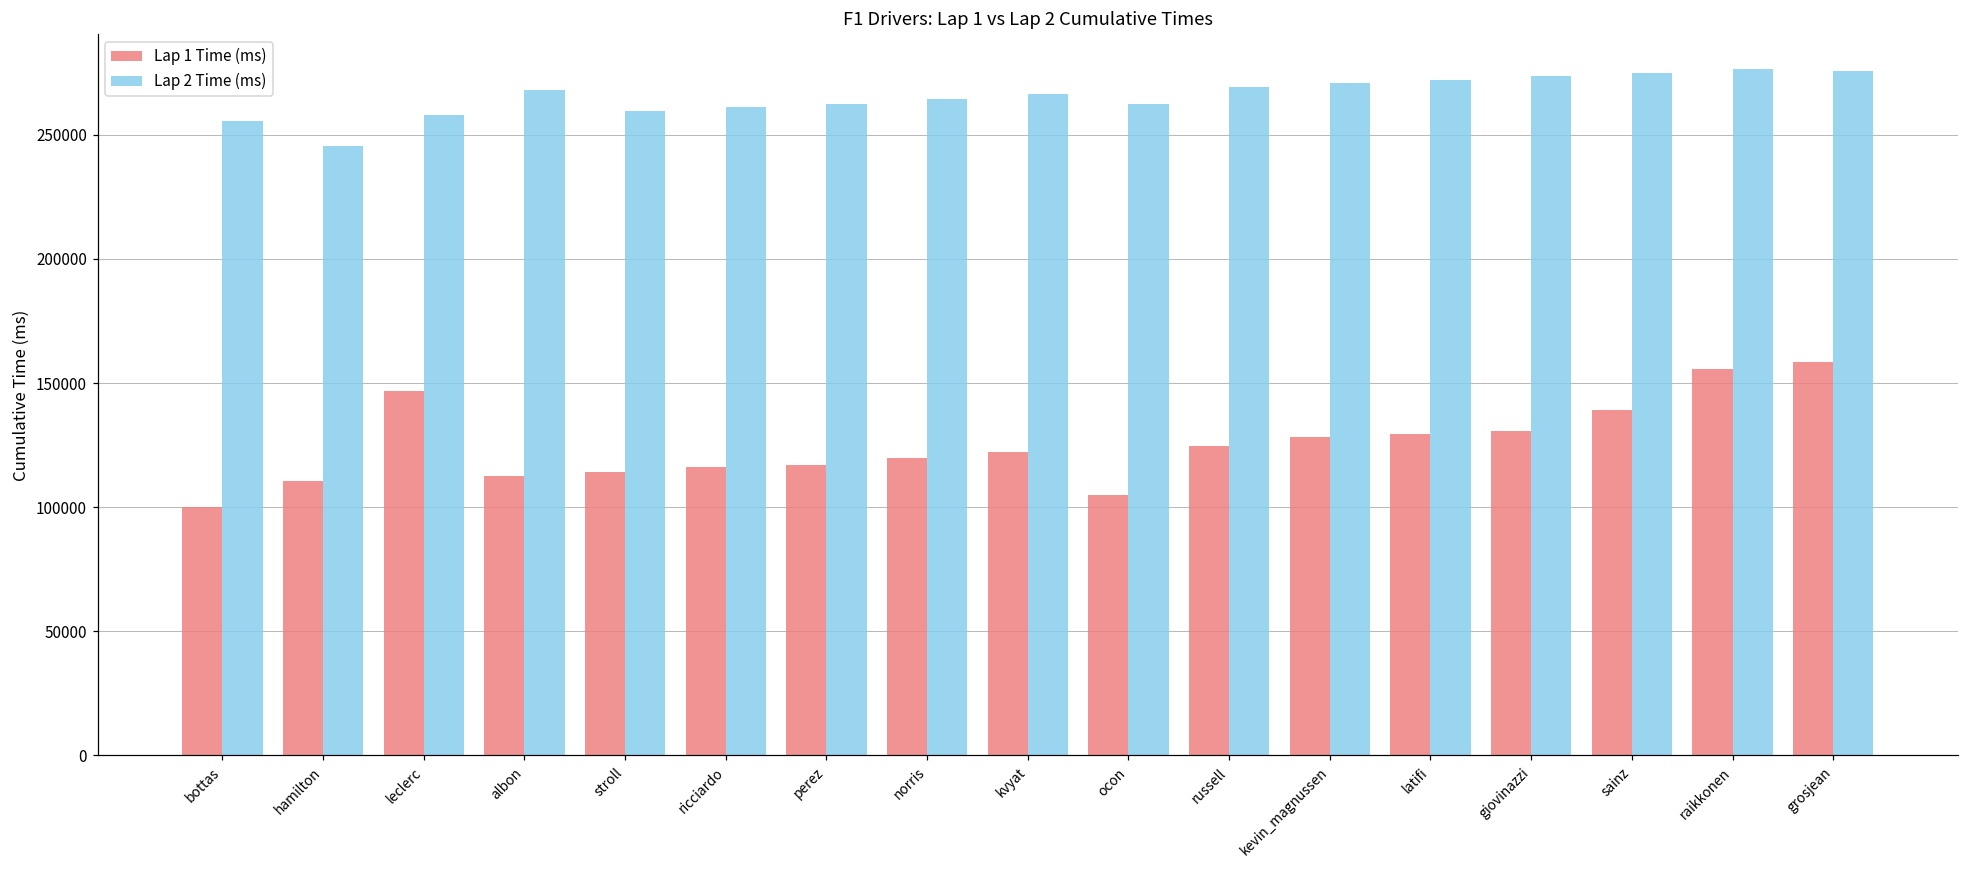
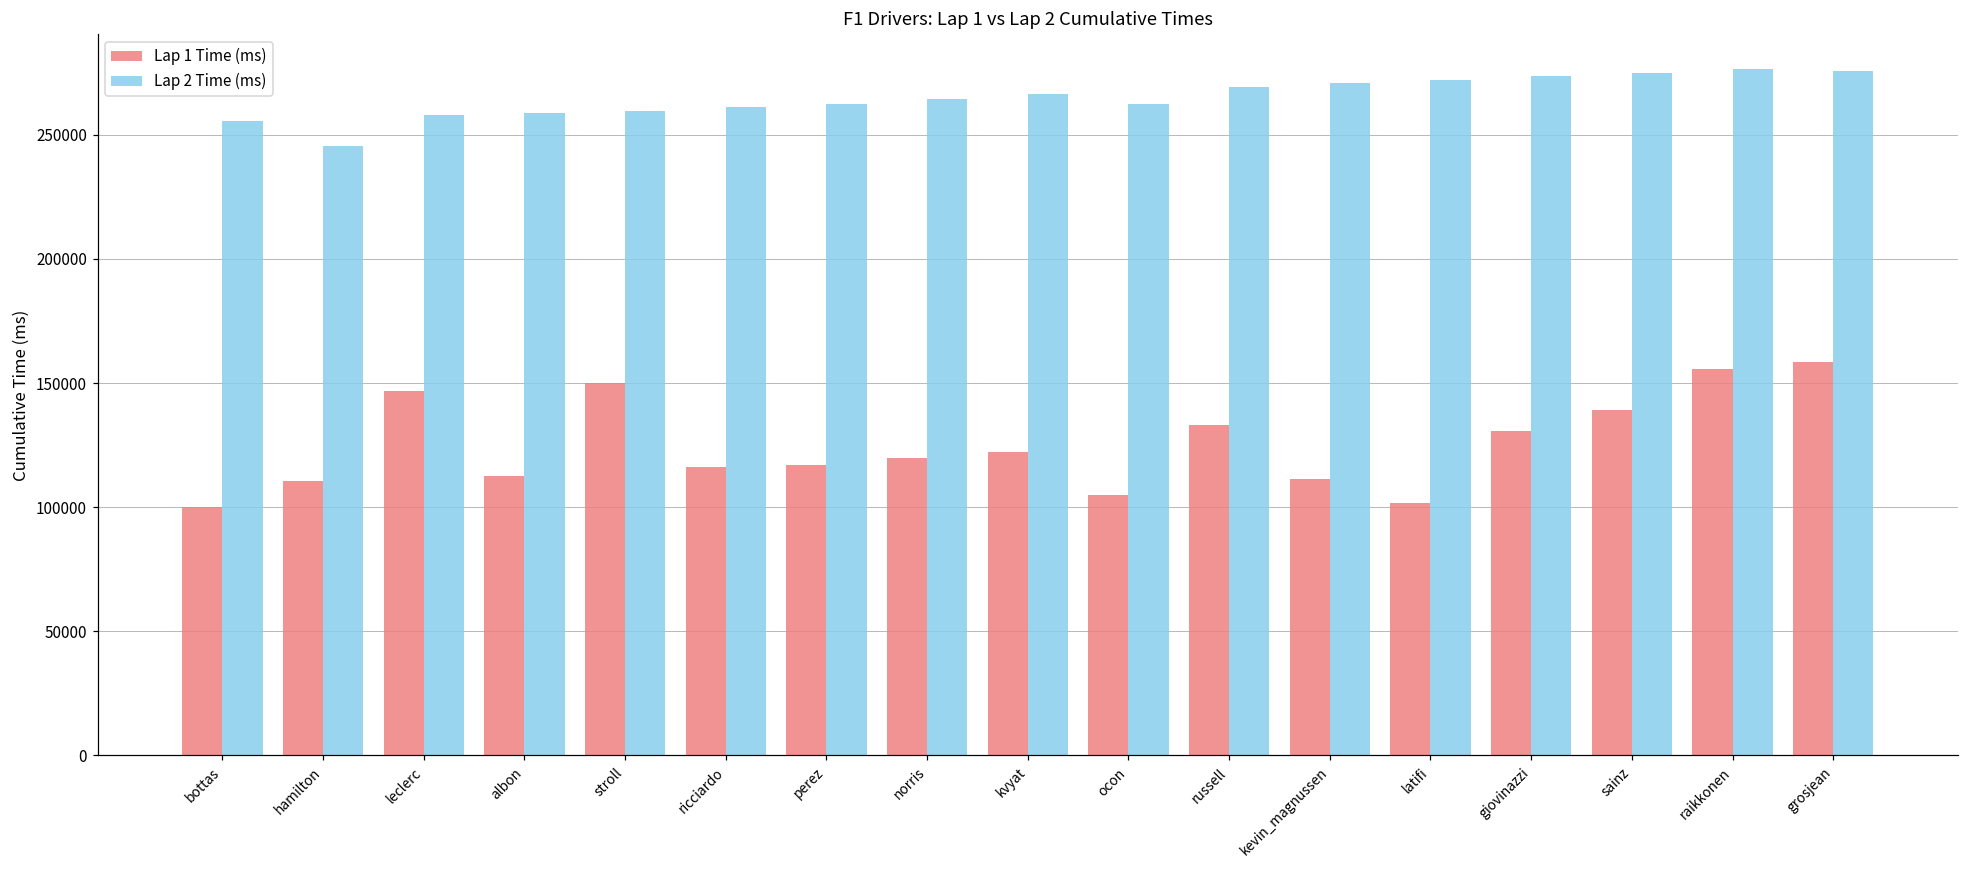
  {
    "Lap 1 Time (ms)": {
      "bottas": 100000,
      "hamilton": 110000,
      "leclerc": 147000,
      "albon": 113000,
-     "stroll": 114000,
+     "stroll": 150000,
      "ricciardo": 116000,
      "perez": 117000,
      "norris": 120000,
      "kvyat": 122000,
      "ocon": 105000,
-     "russell": 125000,
-     "kevin_magnussen": 128000,
-     "latifi": 129000,
+     "russell": 133000,
+     "kevin_magnussen": 111000,
+     "latifi": 102000,
      "giovinazzi": 131000,
      "sainz": 139000,
      "raikkonen": 156000,
      "grosjean": 158000
    },
    "Lap 2 Time (ms)": {
      "bottas": 255000,
      "hamilton": 246000,
      "leclerc": 258000,
-     "albon": 268000,
+     "albon": 259000,
      "stroll": 260000,
      "ricciardo": 261000,
      "perez": 262000,
      "norris": 264000,
      "kvyat": 266000,
      "ocon": 262000,
      "russell": 269000,
      "kevin_magnussen": 271000,
      "latifi": 272000,
      "giovinazzi": 274000,
      "sainz": 275000,
      "raikkonen": 277000,
      "grosjean": 276000
    }
  }
